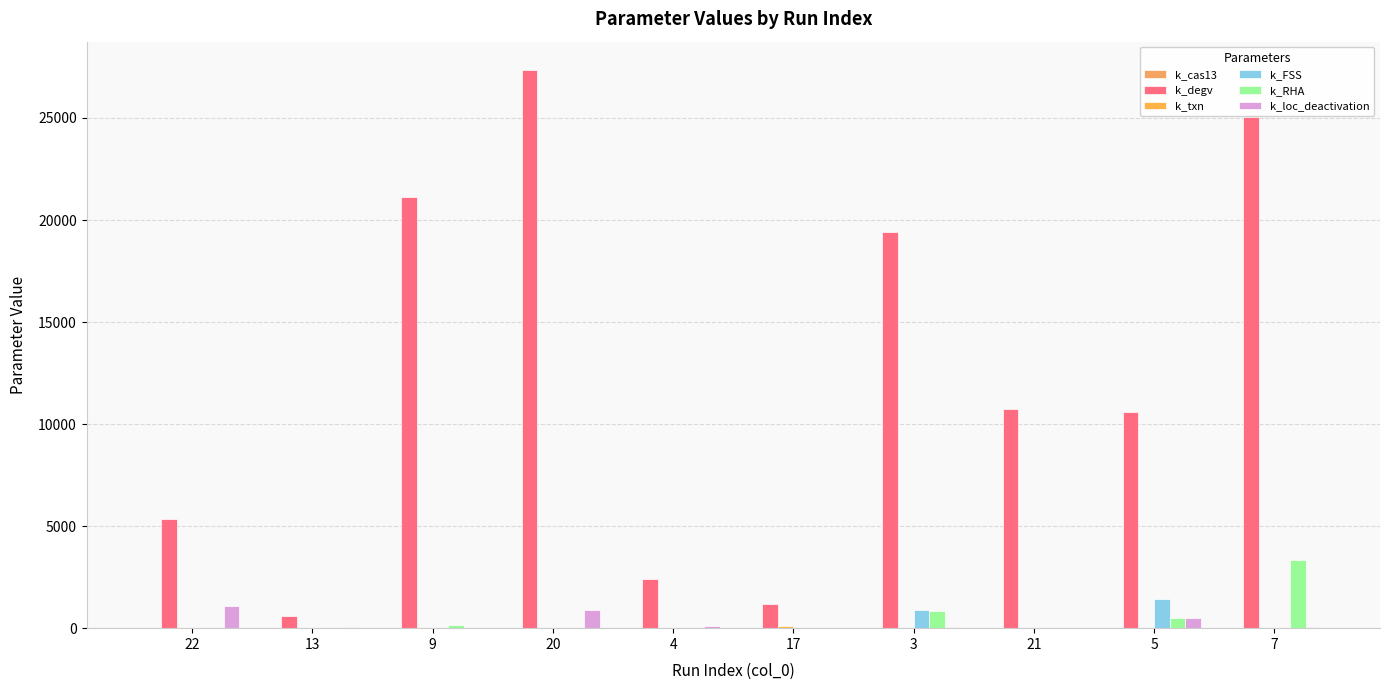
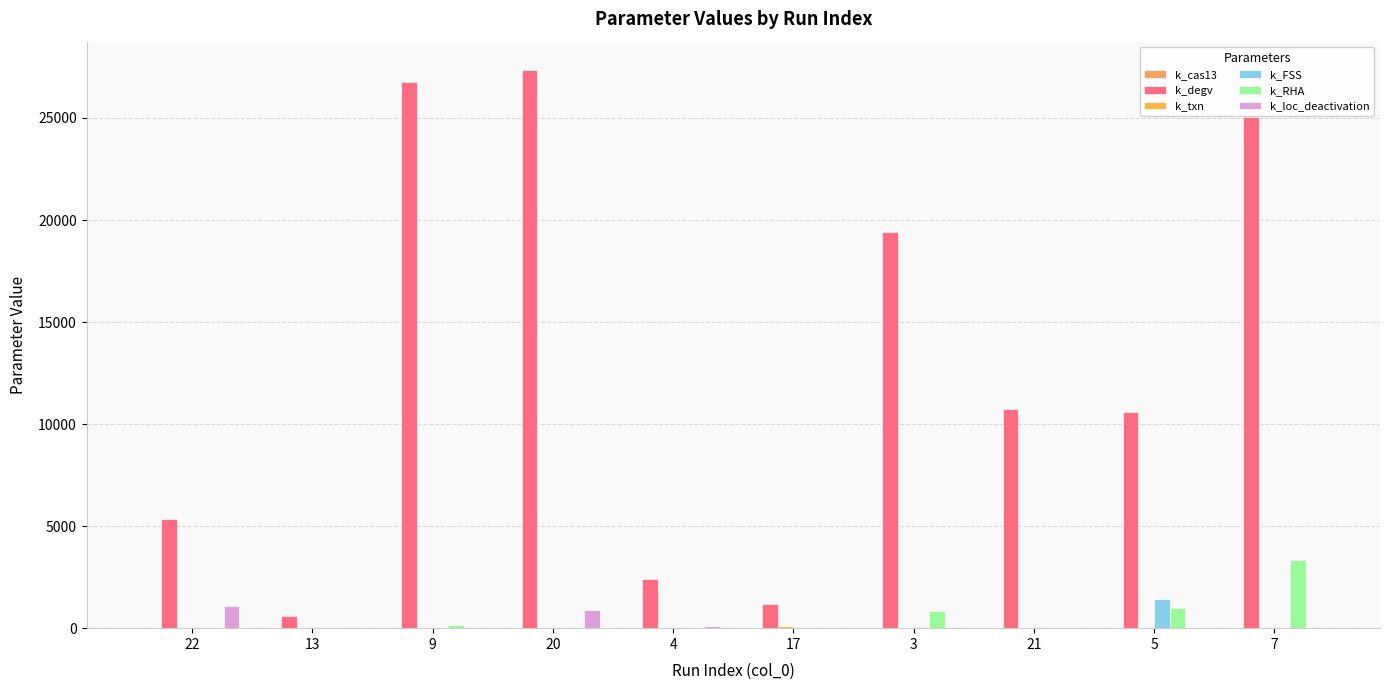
  {
    "k_degv": {
      "22": 5300,
      "13": 600,
-     "9": 21100,
+     "9": 26800,
      "20": 27400,
      "4": 2400,
      "17": 1200,
      "3": 19400,
      "21": 10700,
      "5": 10600,
      "7": 25100
    },
    "k_FSS": {
-     "3": 900,
+     "3": 100,
      "5": 1400
    },
    "k_RHA": {
      "9": 200,
      "3": 800,
-     "5": 500,
+     "5": 1000,
      "7": 3400
    },
    "k_loc_deactivation": {
      "22": 1100,
      "20": 900,
-     "5": 500
+     "5": 0
    }
  }
